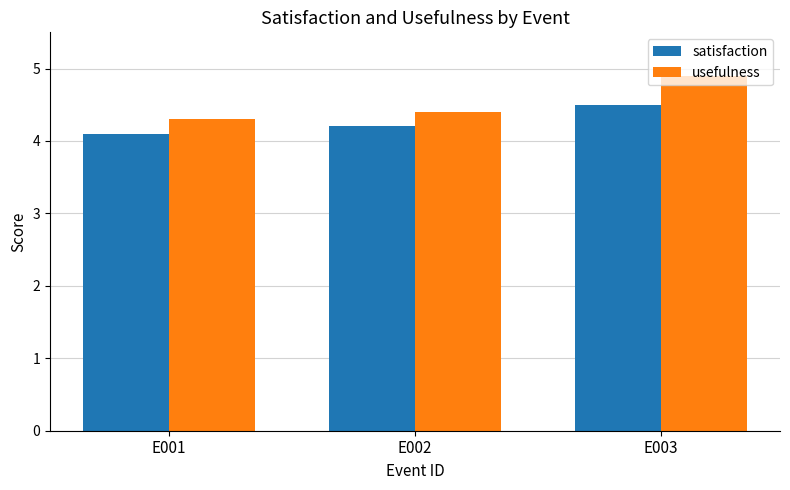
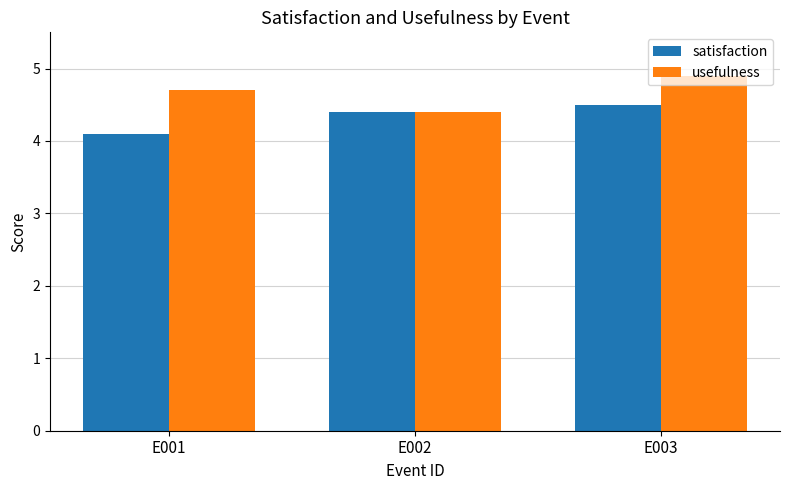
  {
    "satisfaction": {
      "E001": 4.1,
-     "E002": 4.2,
+     "E002": 4.4,
      "E003": 4.5
    },
    "usefulness": {
-     "E001": 4.3,
+     "E001": 4.7,
      "E002": 4.4
    }
  }
